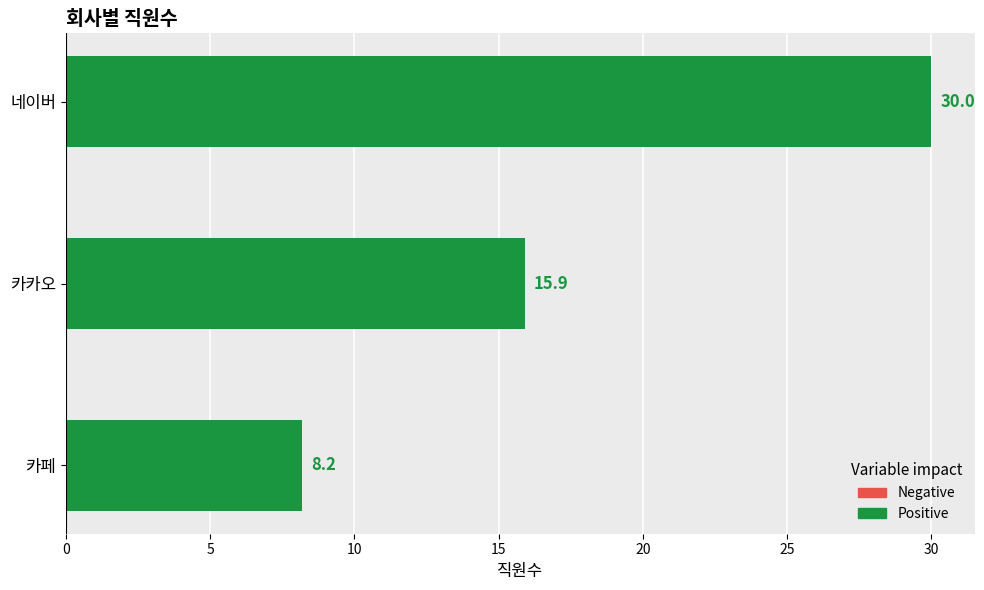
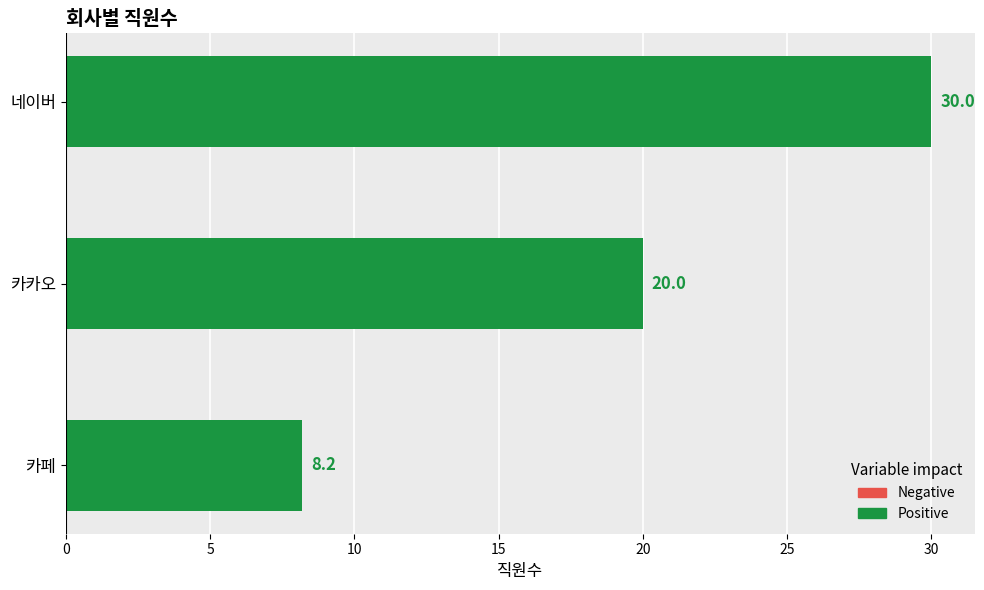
  {
    "네이버": 30.0,
-   "카카오": 15.9,
+   "카카오": 20.0,
    "카페": 8.2
  }
